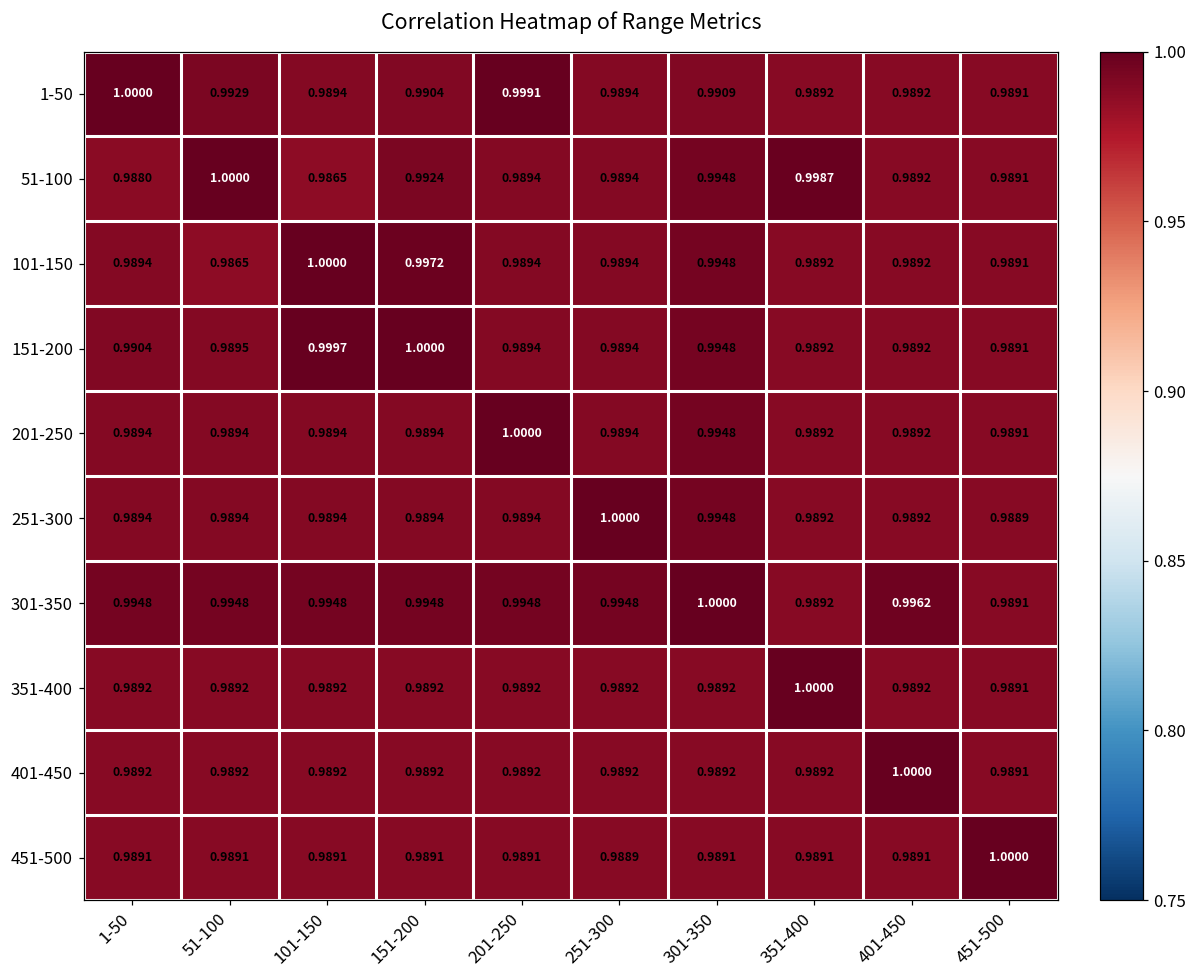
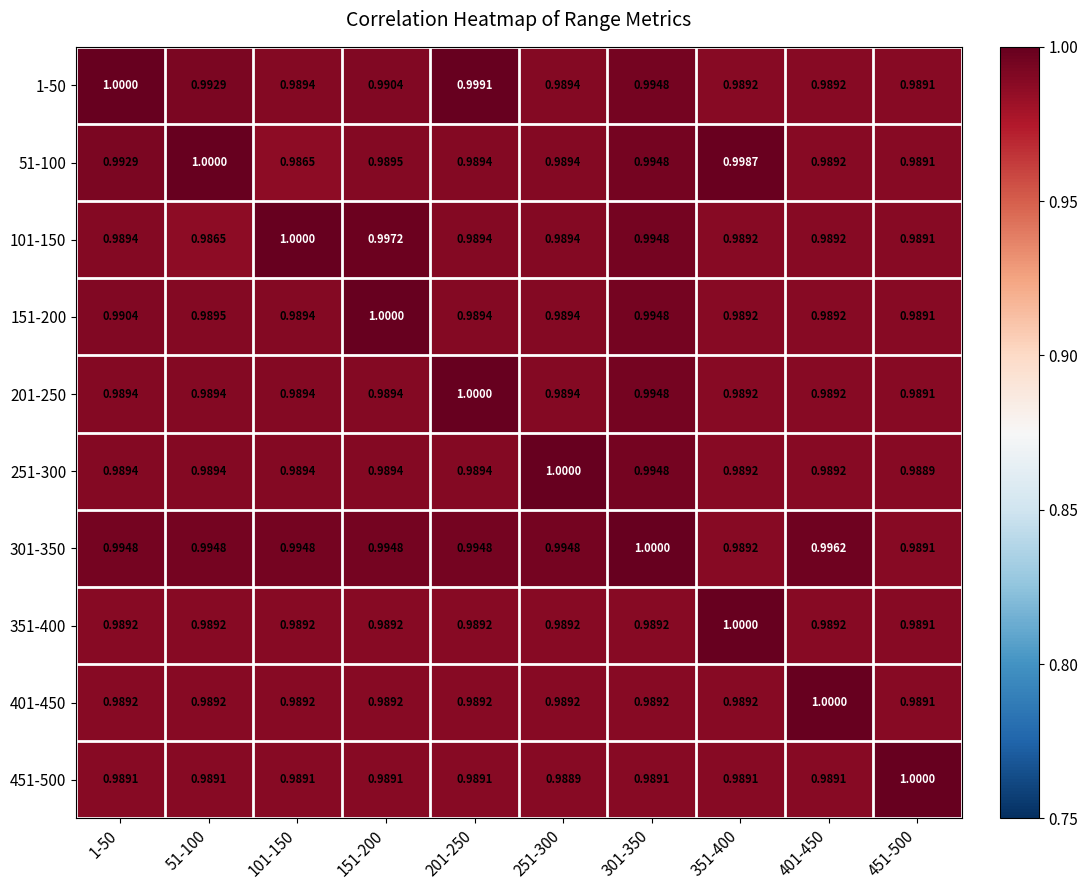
  {
    "1-50": {
      "1-50": 1.0000,
      "51-100": 0.9929,
      "101-150": 0.9894,
      "151-200": 0.9904,
      "201-250": 0.9991,
      "251-300": 0.9894,
-     "301-350": 0.9909,
+     "301-350": 0.9948,
      "351-400": 0.9892,
      "401-450": 0.9892,
      "451-500": 0.9891
    },
    "51-100": {
-     "1-50": 0.9880,
+     "1-50": 0.9929,
      "51-100": 1.0000,
      "101-150": 0.9865,
-     "151-200": 0.9924,
+     "151-200": 0.9895,
      "201-250": 0.9894,
      "251-300": 0.9894,
      "301-350": 0.9948,
      "351-400": 0.9987,
      "401-450": 0.9892,
      "451-500": 0.9891
    },
    "101-150": {
      "1-50": 0.9894,
      "51-100": 0.9865,
      "101-150": 1.0000,
      "151-200": 0.9972,
      "201-250": 0.9894,
      "251-300": 0.9894,
      "301-350": 0.9948,
      "351-400": 0.9892,
      "401-450": 0.9892,
      "451-500": 0.9891
    },
    "151-200": {
      "1-50": 0.9904,
      "51-100": 0.9895,
-     "101-150": 0.9997,
+     "101-150": 0.9894,
      "151-200": 1.0000,
      "201-250": 0.9894,
      "251-300": 0.9894,
      "301-350": 0.9948,
      "351-400": 0.9892,
      "401-450": 0.9892,
      "451-500": 0.9891
    },
    "201-250": {
      "1-50": 0.9894,
      "51-100": 0.9894,
      "101-150": 0.9894,
      "151-200": 0.9894,
      "201-250": 1.0000,
      "251-300": 0.9894,
      "301-350": 0.9948,
      "351-400": 0.9892,
      "401-450": 0.9892,
      "451-500": 0.9891
    },
    "251-300": {
      "1-50": 0.9894,
      "51-100": 0.9894,
      "101-150": 0.9894,
      "151-200": 0.9894,
      "201-250": 0.9894,
      "251-300": 1.0000,
      "301-350": 0.9948,
      "351-400": 0.9892,
      "401-450": 0.9892,
      "451-500": 0.9889
    },
    "301-350": {
      "1-50": 0.9948,
      "51-100": 0.9948,
      "101-150": 0.9948,
      "151-200": 0.9948,
      "201-250": 0.9948,
      "251-300": 0.9948,
      "301-350": 1.0000,
      "351-400": 0.9892,
      "401-450": 0.9962,
      "451-500": 0.9891
    },
    "351-400": {
      "1-50": 0.9892,
      "51-100": 0.9892,
      "101-150": 0.9892,
      "151-200": 0.9892,
      "201-250": 0.9892,
      "251-300": 0.9892,
      "301-350": 0.9892,
      "351-400": 1.0000,
      "401-450": 0.9892,
      "451-500": 0.9891
    },
    "401-450": {
      "1-50": 0.9892,
      "51-100": 0.9892,
      "101-150": 0.9892,
      "151-200": 0.9892,
      "201-250": 0.9892,
      "251-300": 0.9892,
      "301-350": 0.9892,
      "351-400": 0.9892,
      "401-450": 1.0000,
      "451-500": 0.9891
    },
    "451-500": {
      "1-50": 0.9891,
      "51-100": 0.9891,
      "101-150": 0.9891,
      "151-200": 0.9891,
      "201-250": 0.9891,
      "251-300": 0.9889,
      "301-350": 0.9891,
      "351-400": 0.9891,
      "401-450": 0.9891,
      "451-500": 1.0000
    }
  }
